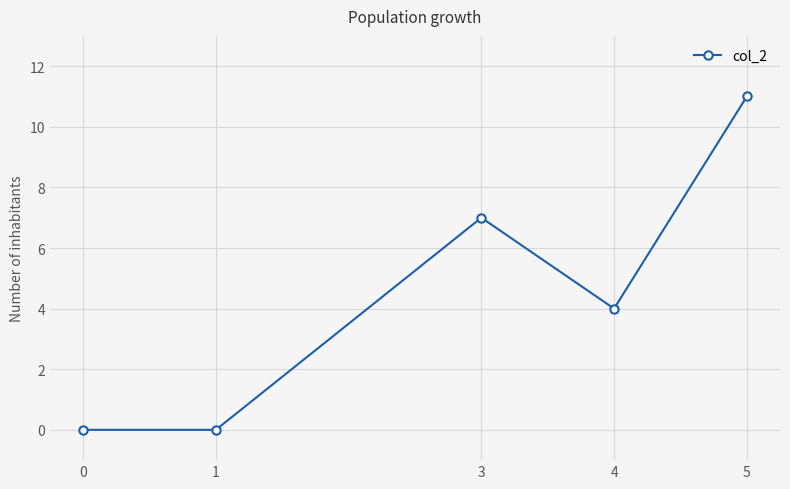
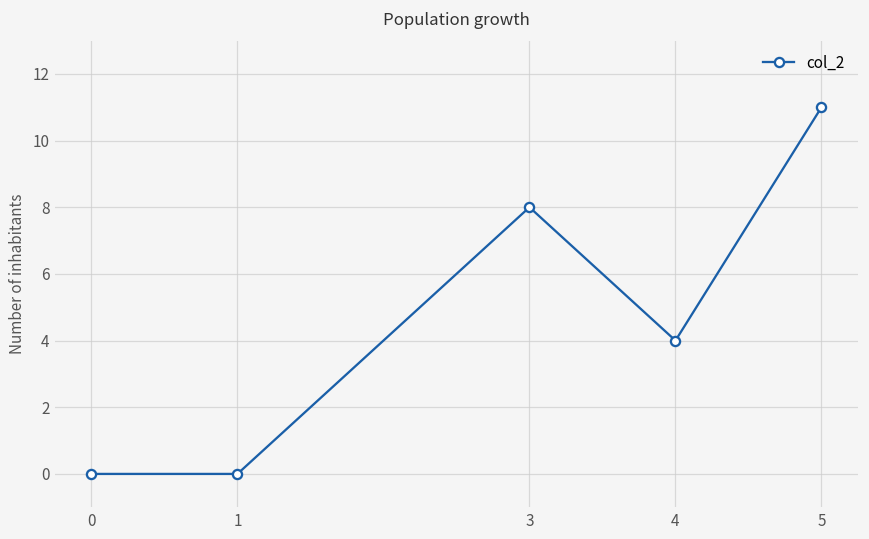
  {
    "0": 0,
    "1": 0,
-   "3": 7,
+   "3": 8,
    "4": 4,
    "5": 11
  }
